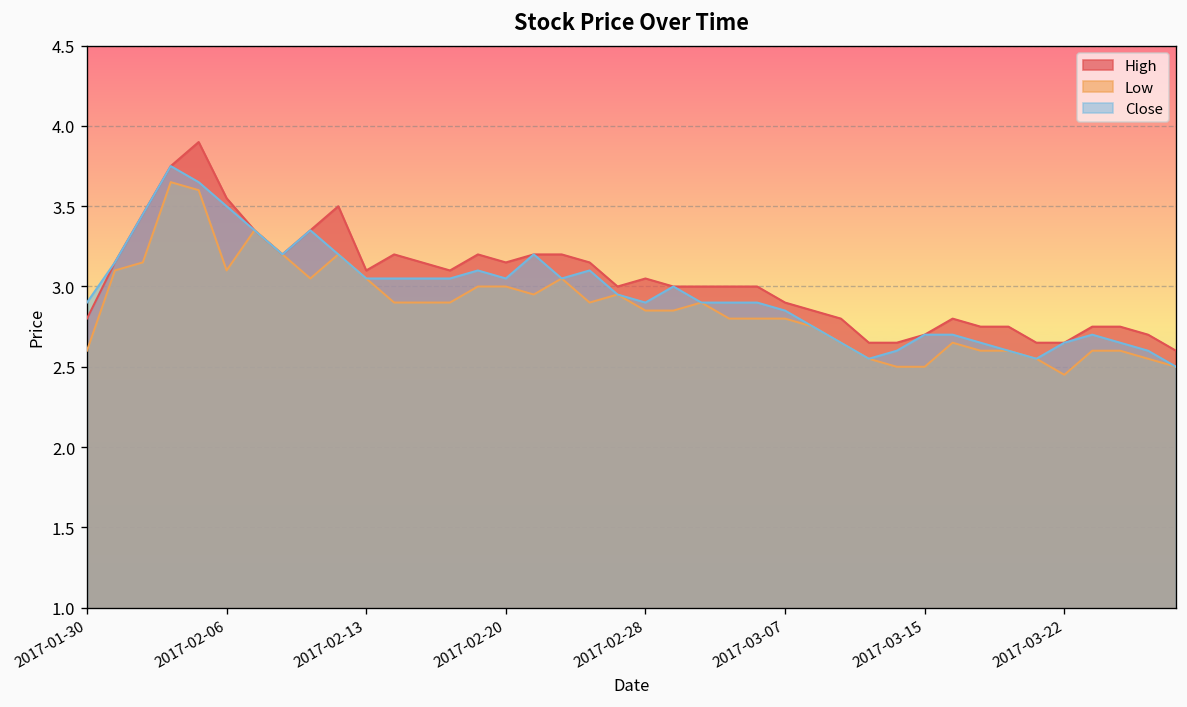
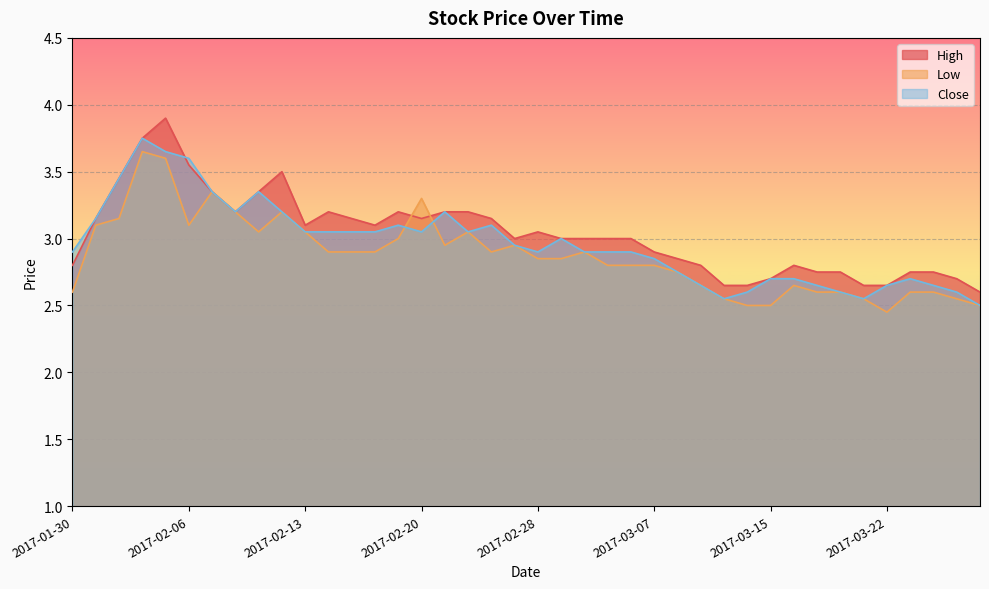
  {
    "High": {
      "2017-01-30": 2.8,
      "2017-02-06": 3.55,
      "2017-02-13": 3.1,
      "2017-02-20": 3.15,
      "2017-02-28": 3.05,
      "2017-03-07": 2.9
    },
    "Low": {
      "2017-01-30": 2.6,
      "2017-02-06": 3.1,
-     "2017-02-20": 3.0,
+     "2017-02-20": 3.3,
      "2017-02-28": 2.85,
      "2017-03-07": 2.8,
      "2017-03-15": 2.5,
      "2017-03-22": 2.45
    },
    "Close": {
      "2017-01-30": 2.9,
-     "2017-02-06": 3.5,
+     "2017-02-06": 3.6,
      "2017-02-20": 3.05,
      "2017-02-28": 2.9,
      "2017-03-07": 2.85
    }
  }
